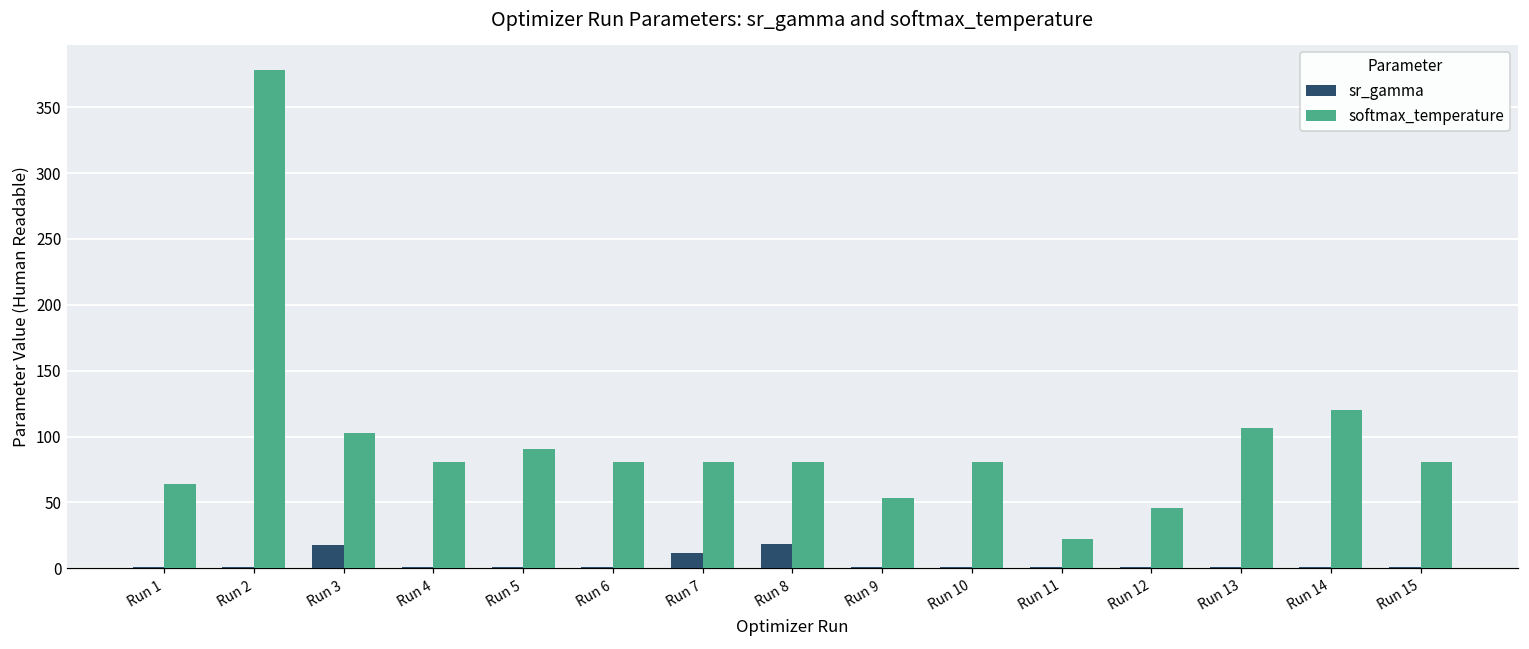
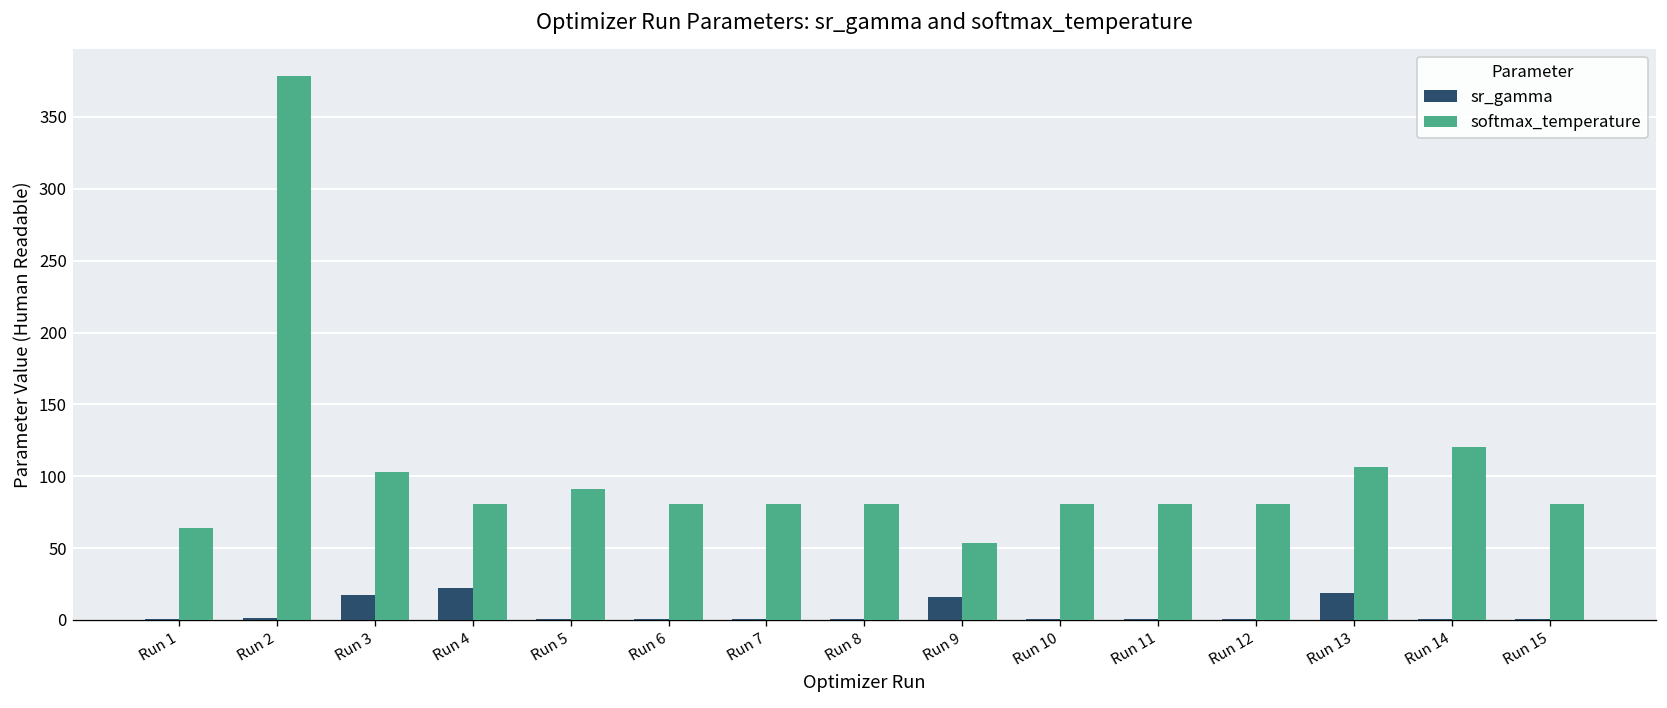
  {
    "sr_gamma": {
      "Run 3": 18,
-     "Run 4": 1,
-     "Run 7": 12,
-     "Run 8": 19,
-     "Run 9": 1,
-     "Run 13": 1
+     "Run 4": 22,
+     "Run 7": 1,
+     "Run 8": 1,
+     "Run 9": 16,
+     "Run 13": 19
    },
    "softmax_temperature": {
      "Run 1": 64,
      "Run 2": 379,
      "Run 3": 103,
      "Run 4": 80,
      "Run 5": 91,
      "Run 6": 80,
      "Run 7": 80,
      "Run 8": 80,
      "Run 9": 53,
      "Run 10": 80,
-     "Run 11": 22,
-     "Run 12": 46,
+     "Run 11": 80,
+     "Run 12": 80,
      "Run 13": 107,
      "Run 14": 120,
      "Run 15": 80
    }
  }
